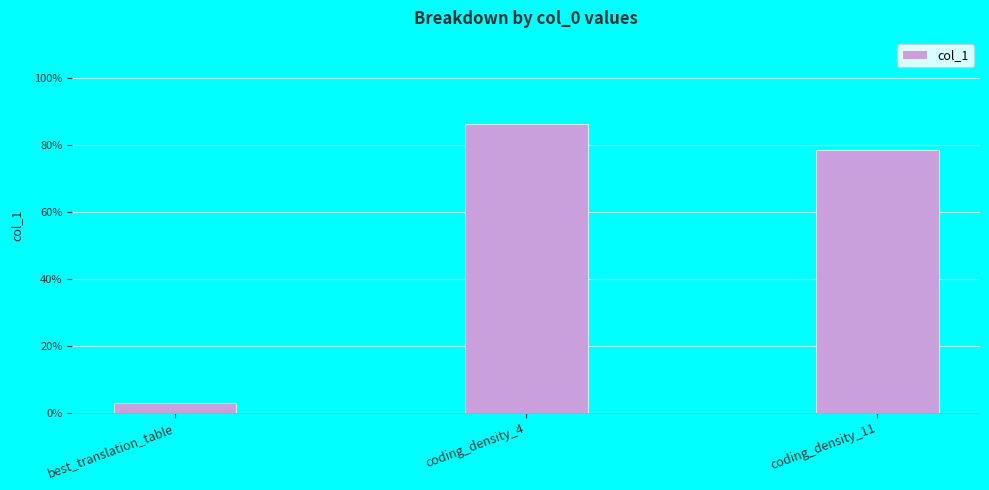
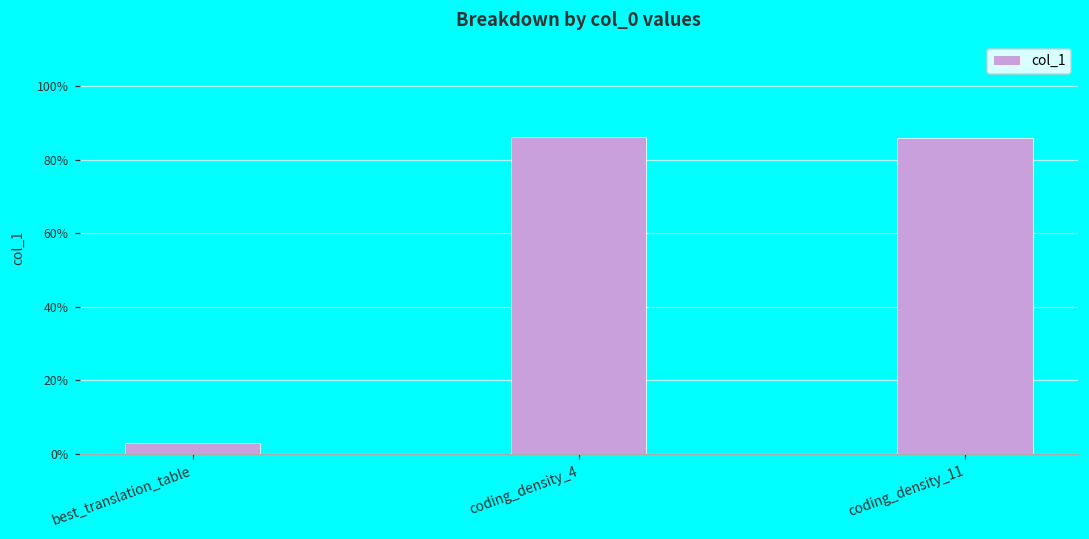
  {
    "best_translation_table": "3%",
    "coding_density_4": "86%",
-   "coding_density_11": "79%"
+   "coding_density_11": "86%"
  }
